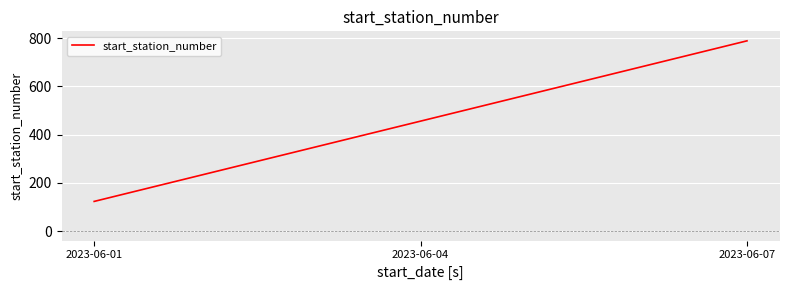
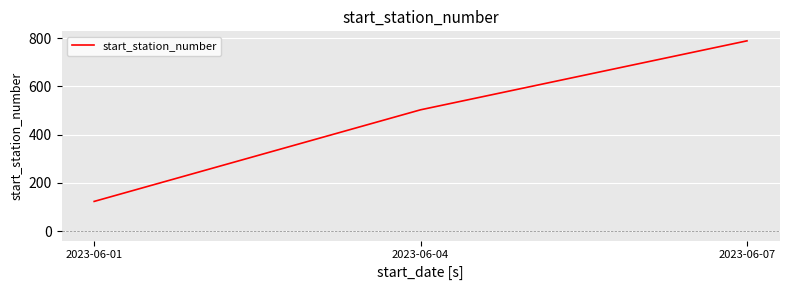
  {
    "2023-06-01": 120,
-   "2023-06-04": 460,
+   "2023-06-04": 500,
    "2023-06-07": 790
  }
